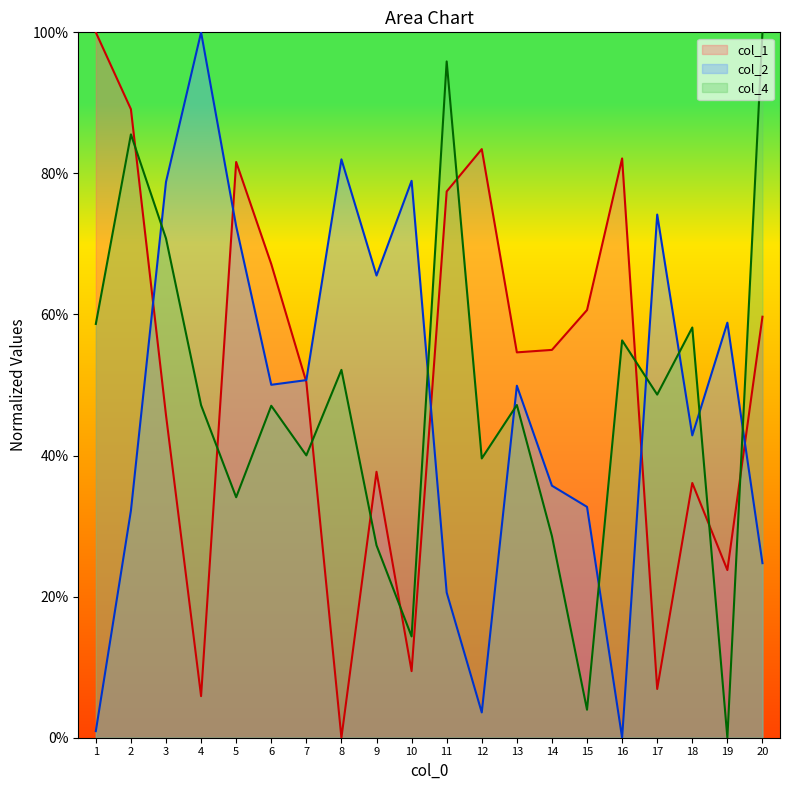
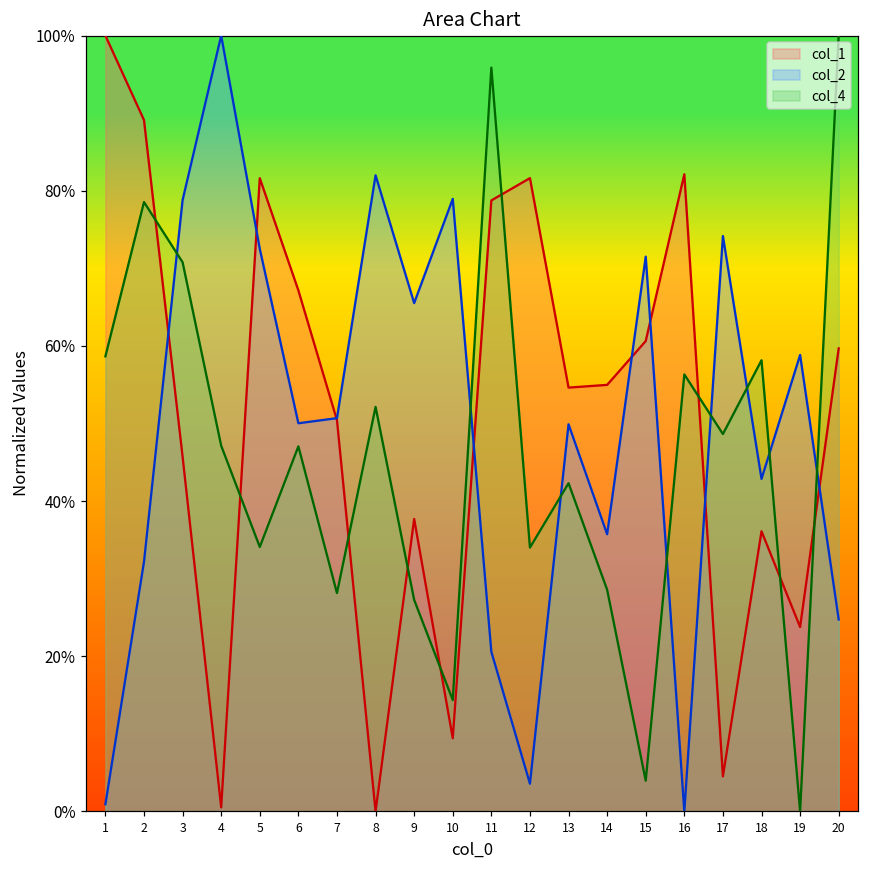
  {
    "col_1": {
      "1": "100%",
      "2": "89%",
      "3": "46%",
-     "4": "6%",
+     "4": "1%",
      "5": "82%",
      "6": "67%",
      "8": "0%",
      "9": "38%",
      "10": "9%",
-     "11": "77%",
-     "12": "83%",
+     "11": "79%",
+     "12": "82%",
      "13": "55%",
      "14": "55%",
      "15": "61%",
      "16": "82%",
-     "17": "7%",
+     "17": "5%",
      "18": "36%",
      "19": "24%",
      "20": "60%"
    },
    "col_2": {
      "1": "1%",
      "2": "32%",
      "3": "79%",
      "4": "100%",
      "5": "73%",
      "6": "50%",
      "8": "82%",
      "9": "66%",
      "10": "79%",
      "11": "21%",
      "12": "4%",
      "13": "50%",
      "14": "36%",
-     "15": "33%",
+     "15": "72%",
      "16": "0%",
      "17": "74%",
      "18": "43%",
      "19": "59%",
      "20": "25%"
    },
    "col_4": {
      "1": "59%",
-     "2": "86%",
+     "2": "79%",
      "3": "71%",
      "4": "47%",
      "5": "34%",
      "6": "47%",
-     "7": "40%",
+     "7": "28%",
      "8": "52%",
      "9": "27%",
      "10": "14%",
      "11": "96%",
-     "12": "40%",
-     "13": "47%",
+     "12": "34%",
+     "13": "42%",
      "14": "29%",
      "15": "4%",
      "16": "56%",
      "17": "49%",
      "18": "58%",
      "19": "0%",
      "20": "100%"
    }
  }
